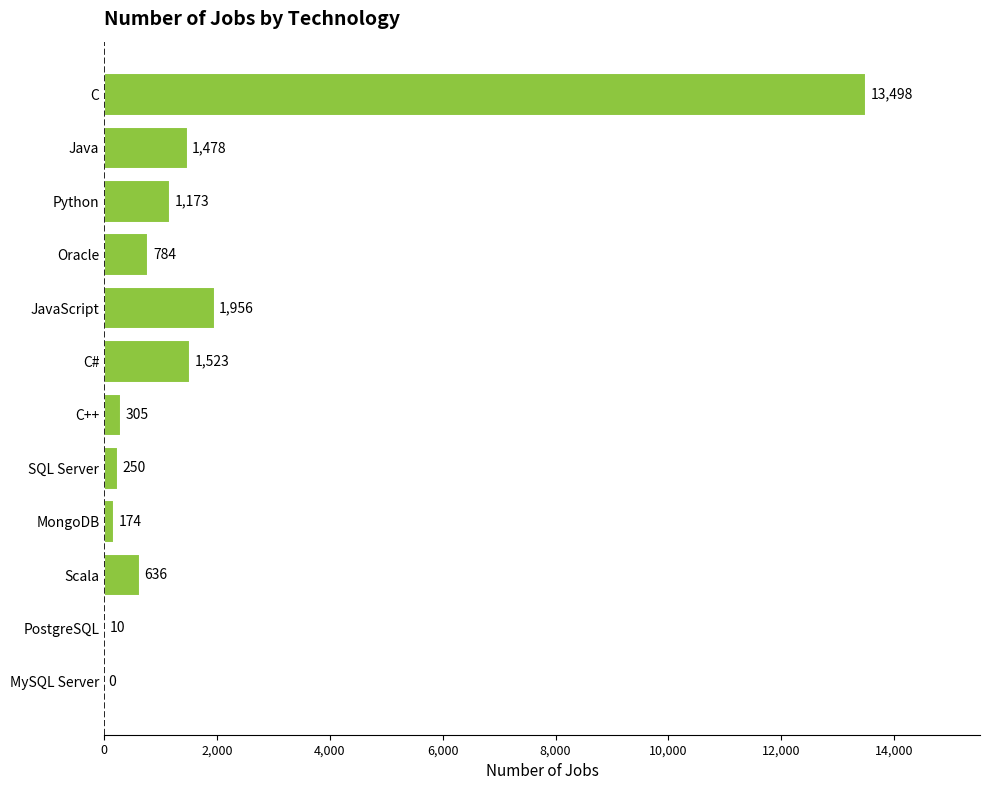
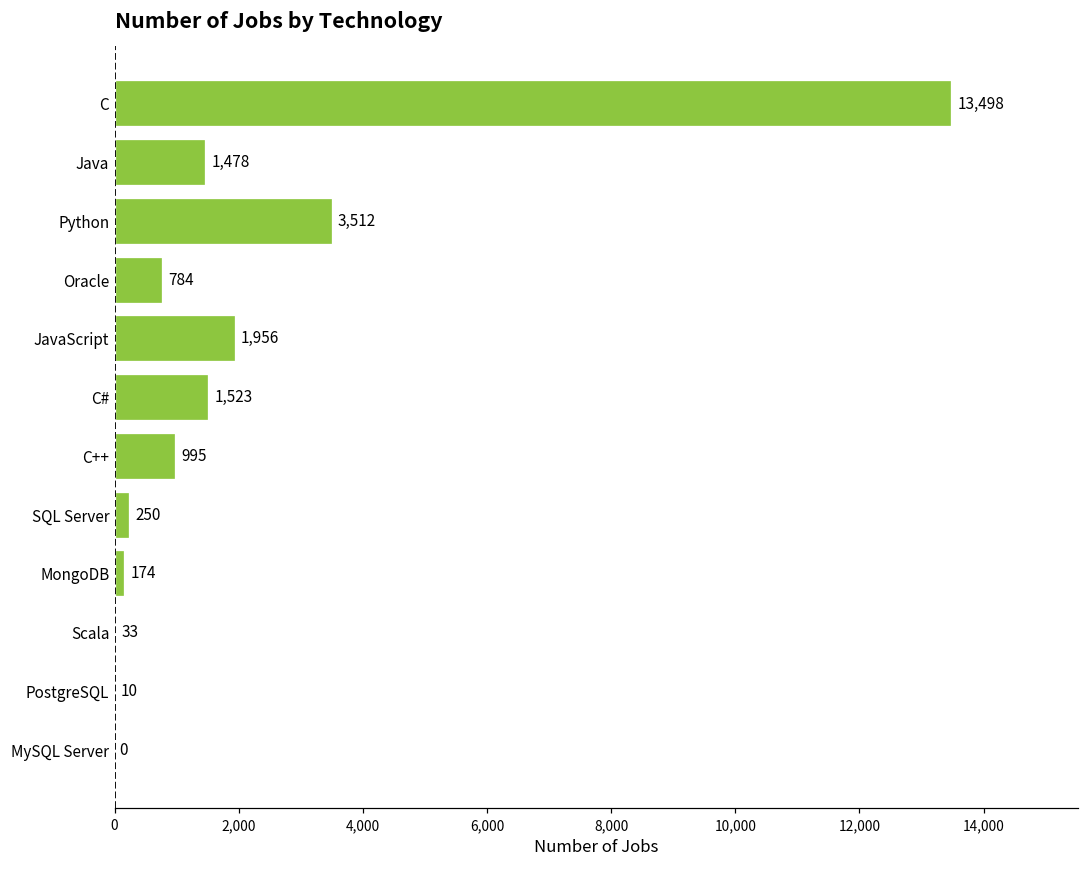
  {
    "C": "13,498",
    "Java": "1,478",
-   "Python": "1,173",
+   "Python": "3,512",
    "Oracle": "784",
    "JavaScript": "1,956",
    "C#": "1,523",
-   "C++": "305",
+   "C++": "995",
    "SQL Server": "250",
    "MongoDB": "174",
-   "Scala": "636",
+   "Scala": "33",
    "PostgreSQL": "10",
    "MySQL Server": "0"
  }
